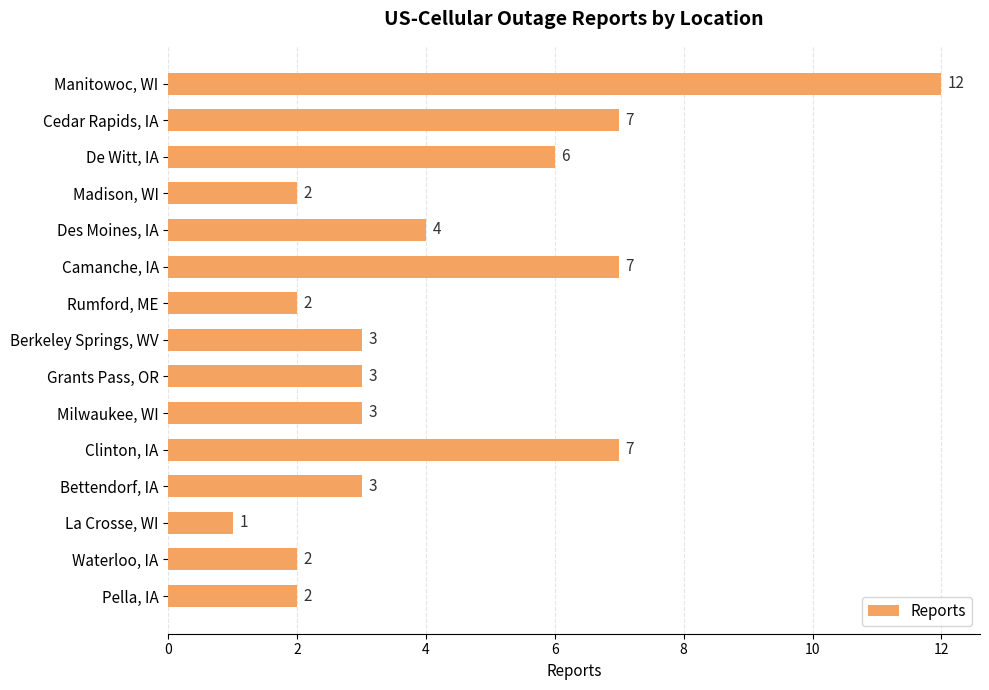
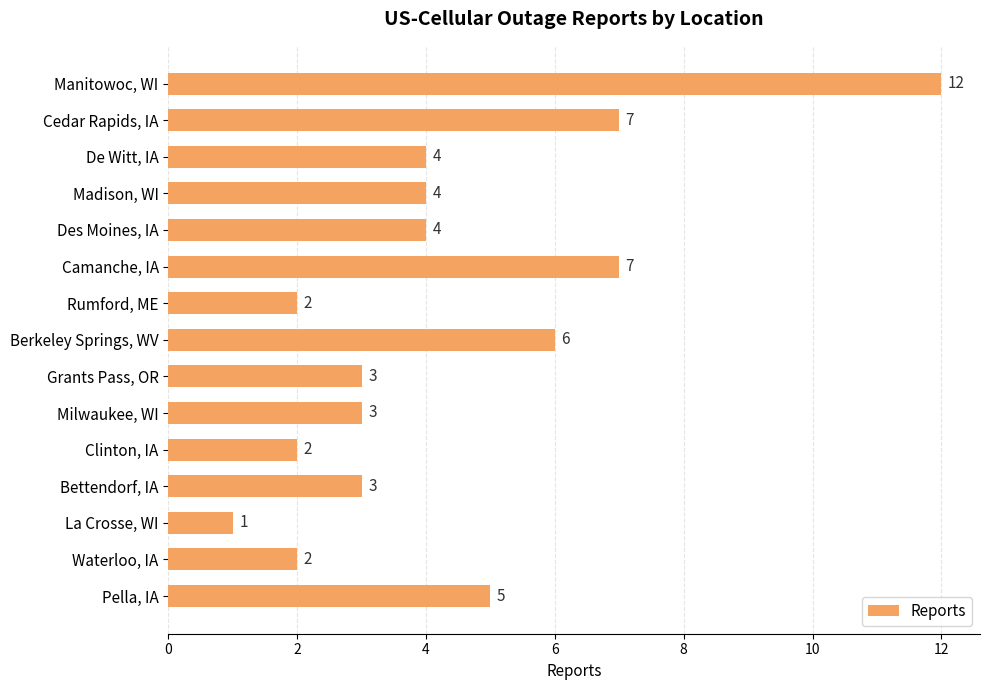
  {
    "Manitowoc, WI": 12,
    "Cedar Rapids, IA": 7,
-   "De Witt, IA": 6,
-   "Madison, WI": 2,
+   "De Witt, IA": 4,
+   "Madison, WI": 4,
    "Des Moines, IA": 4,
    "Camanche, IA": 7,
    "Rumford, ME": 2,
-   "Berkeley Springs, WV": 3,
+   "Berkeley Springs, WV": 6,
    "Grants Pass, OR": 3,
    "Milwaukee, WI": 3,
-   "Clinton, IA": 7,
+   "Clinton, IA": 2,
    "Bettendorf, IA": 3,
    "La Crosse, WI": 1,
    "Waterloo, IA": 2,
-   "Pella, IA": 2
+   "Pella, IA": 5
  }
